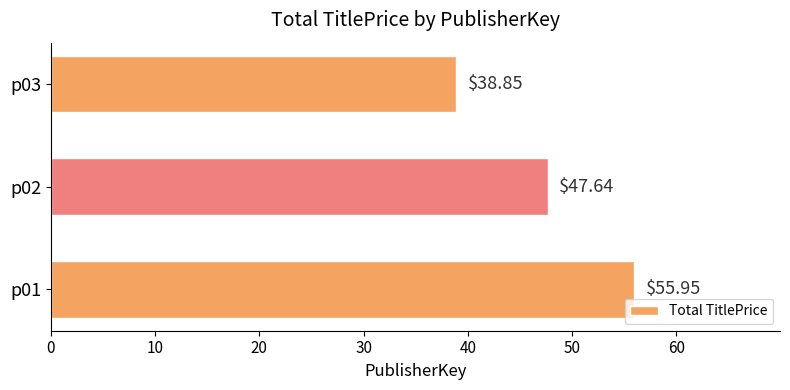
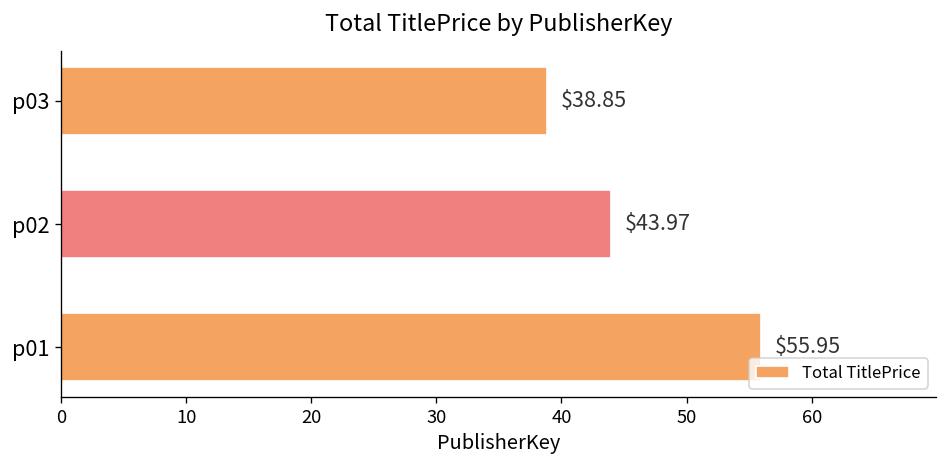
  {
    "p03": "$38.85",
-   "p02": "$47.64",
+   "p02": "$43.97",
    "p01": "$55.95"
  }
